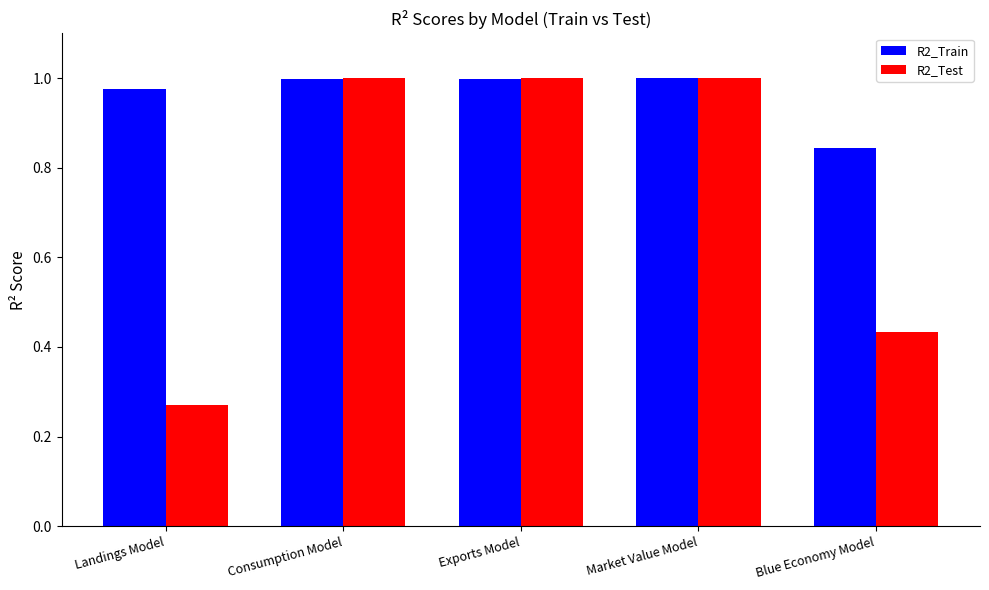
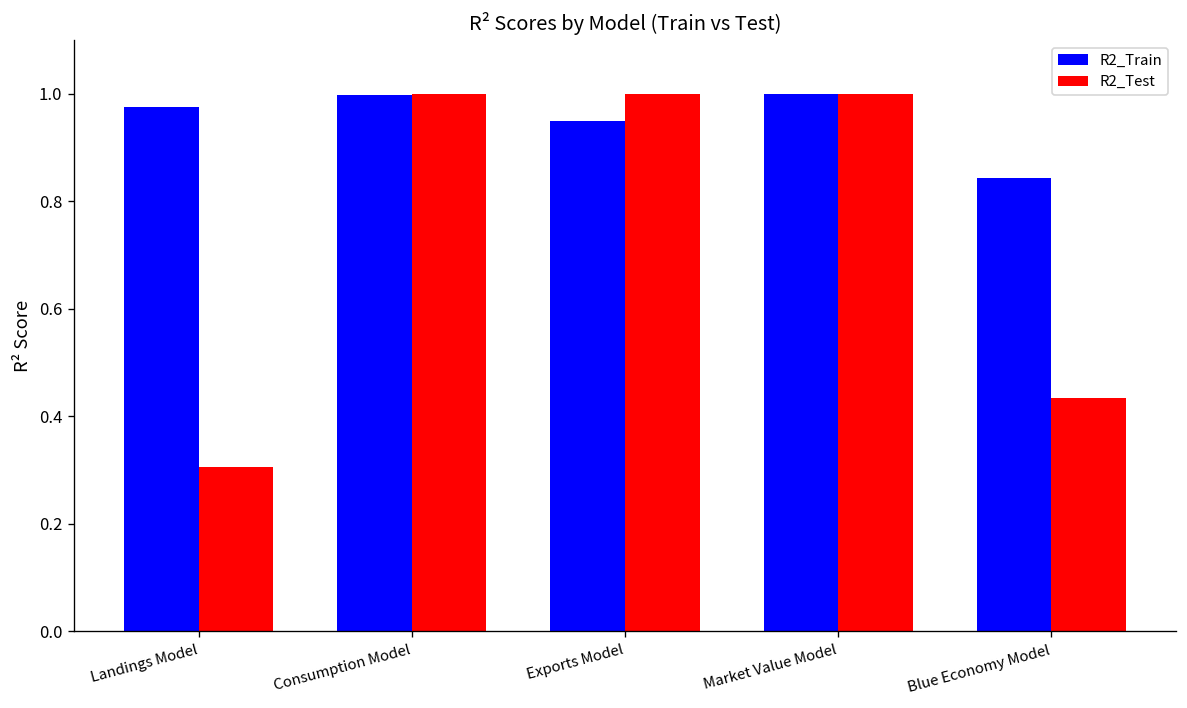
  {
    "R2_Train": {
      "Landings Model": 0.98,
      "Consumption Model": 1.00,
-     "Exports Model": 1.00,
+     "Exports Model": 0.95,
      "Market Value Model": 1.00,
      "Blue Economy Model": 0.84
    },
    "R2_Test": {
-     "Landings Model": 0.27,
+     "Landings Model": 0.31,
      "Consumption Model": 1.00,
      "Exports Model": 1.00,
      "Market Value Model": 1.00,
      "Blue Economy Model": 0.43
    }
  }
